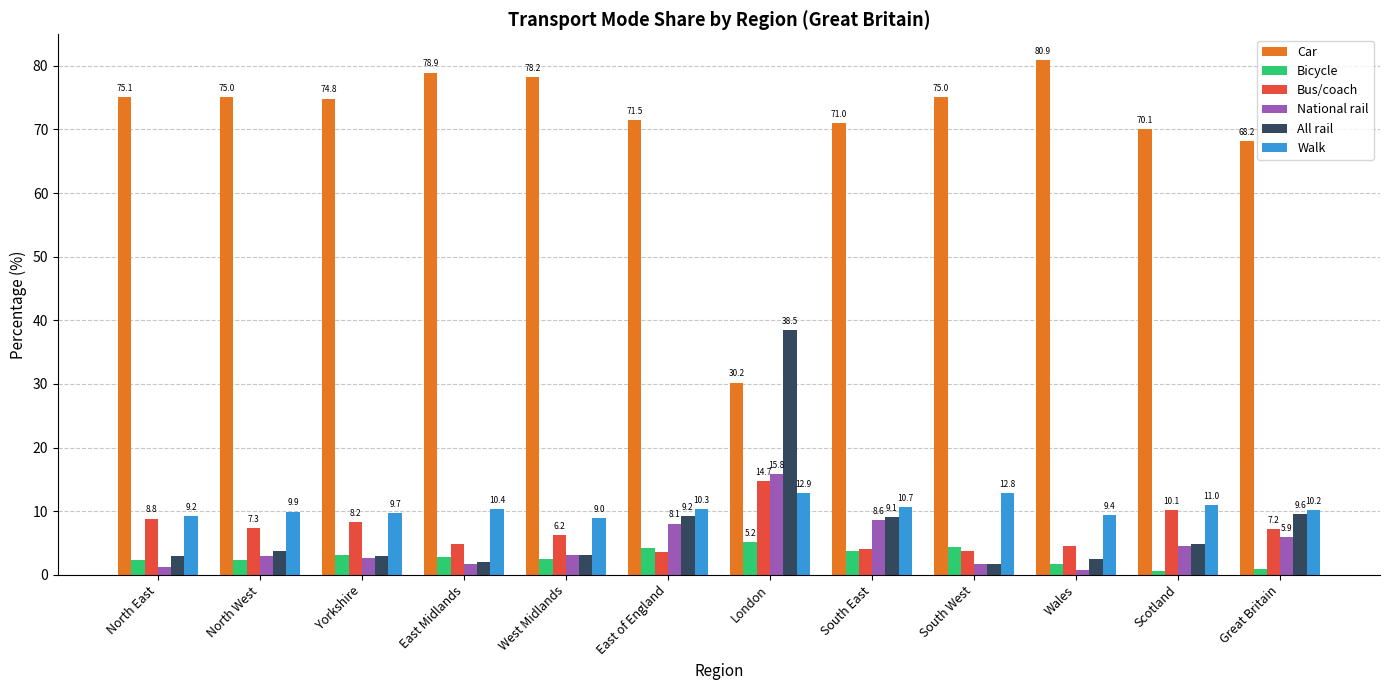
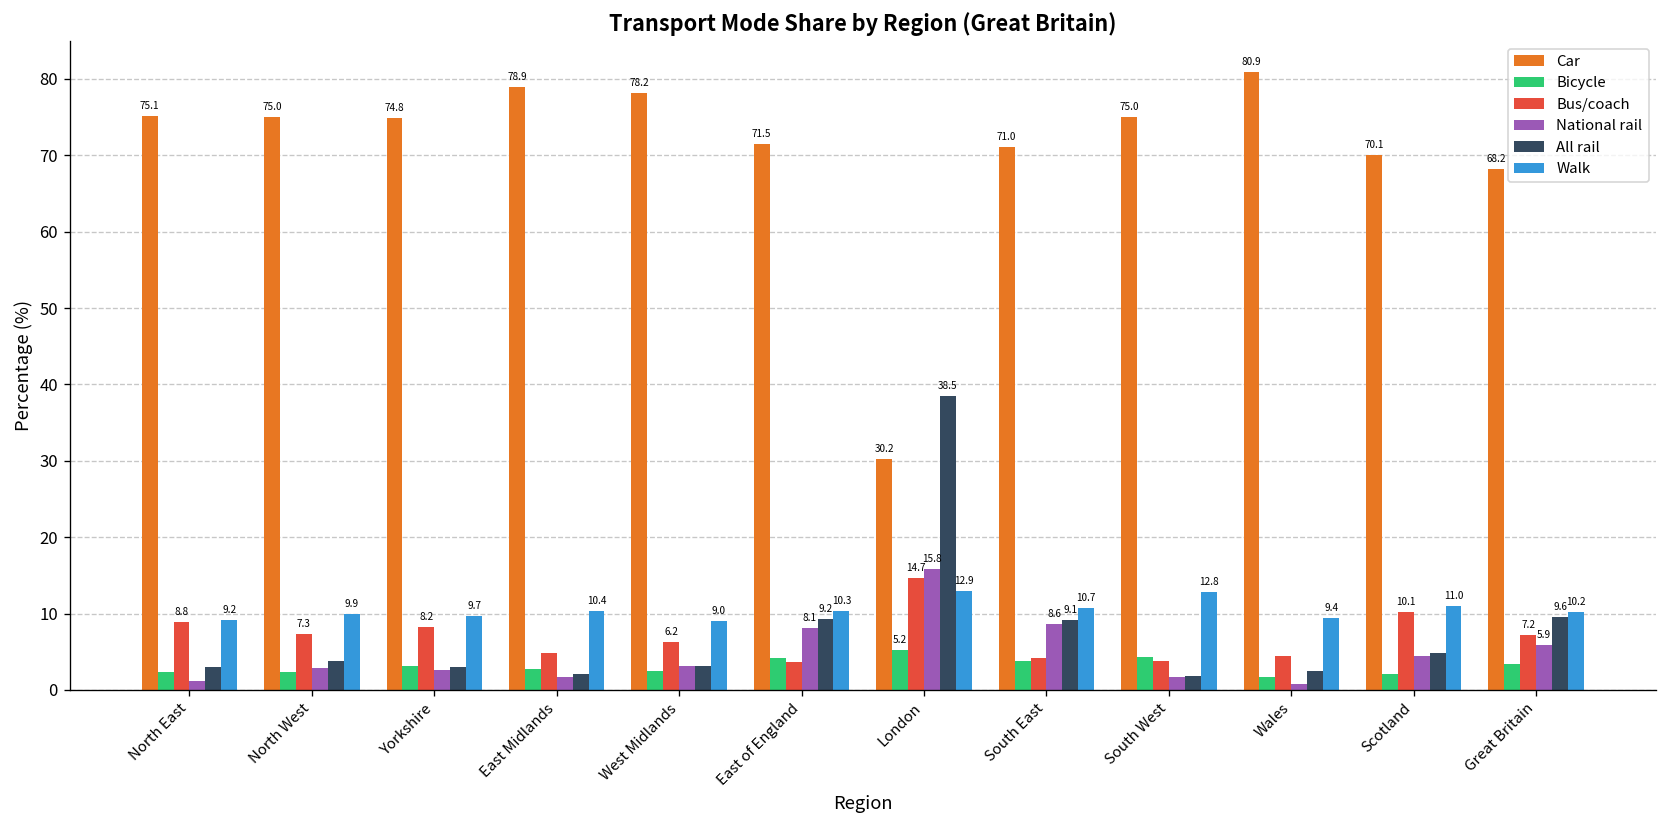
  {
    "Bicycle": {
      "North East": 2,
      "North West": 2,
      "Yorkshire": 3,
      "East Midlands": 3,
      "West Midlands": 2,
      "East of England": 4,
      "South East": 4,
      "South West": 4,
      "Wales": 2,
-     "Scotland": 1,
-     "Great Britain": 1
+     "Scotland": 2,
+     "Great Britain": 3
    },
    "National rail": {
      "East of England": 8.1,
      "London": 15.8,
      "South East": 8.6,
      "Great Britain": 5.9
    },
    "All rail": {
      "East of England": 9.2,
      "London": 38.5,
      "South East": 9.1,
      "Great Britain": 9.6
    },
    "Walk": {
      "North East": 9.2,
      "North West": 9.9,
      "Yorkshire": 9.7,
      "East Midlands": 10.4,
      "West Midlands": 9.0,
      "East of England": 10.3,
      "London": 12.9,
      "South East": 10.7,
      "South West": 12.8,
      "Wales": 9.4,
      "Scotland": 11.0,
      "Great Britain": 10.2
    }
  }
